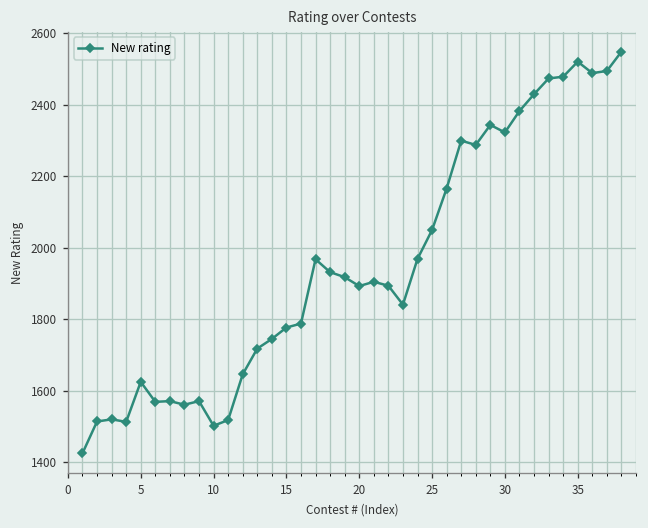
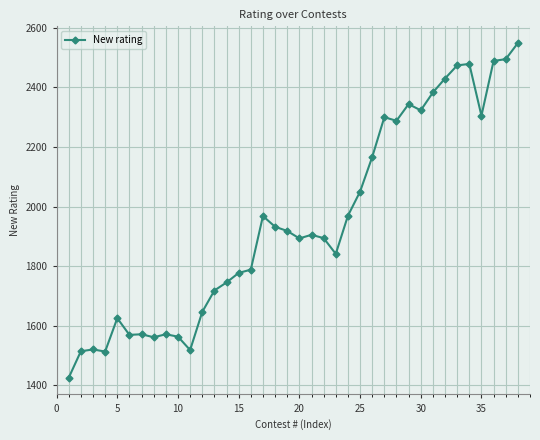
  {
    "5": 1630,
-   "10": 1500,
+   "10": 1560,
    "15": 1780,
    "20": 1890,
    "25": 2050,
    "30": 2320,
-   "35": 2520
+   "35": 2310
  }
